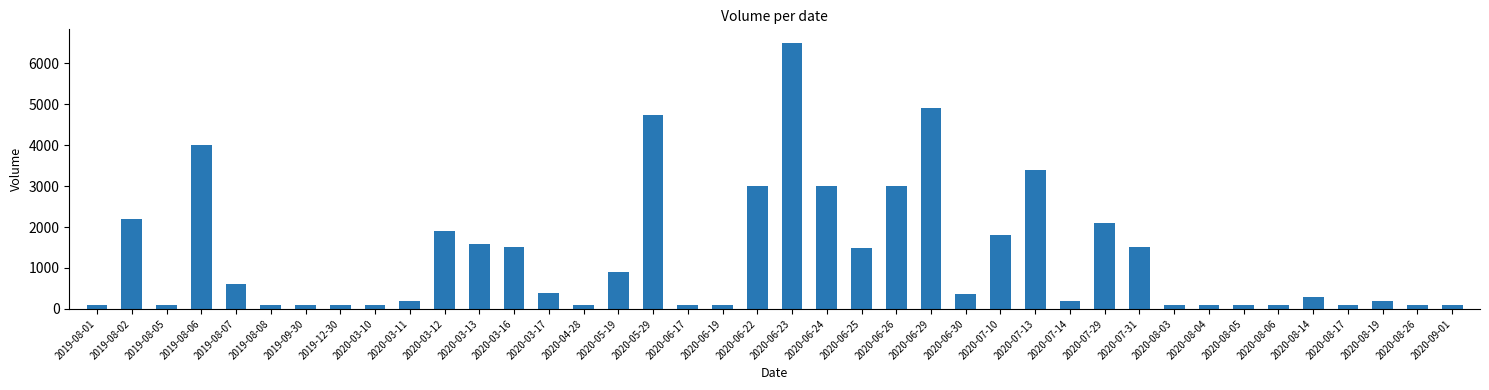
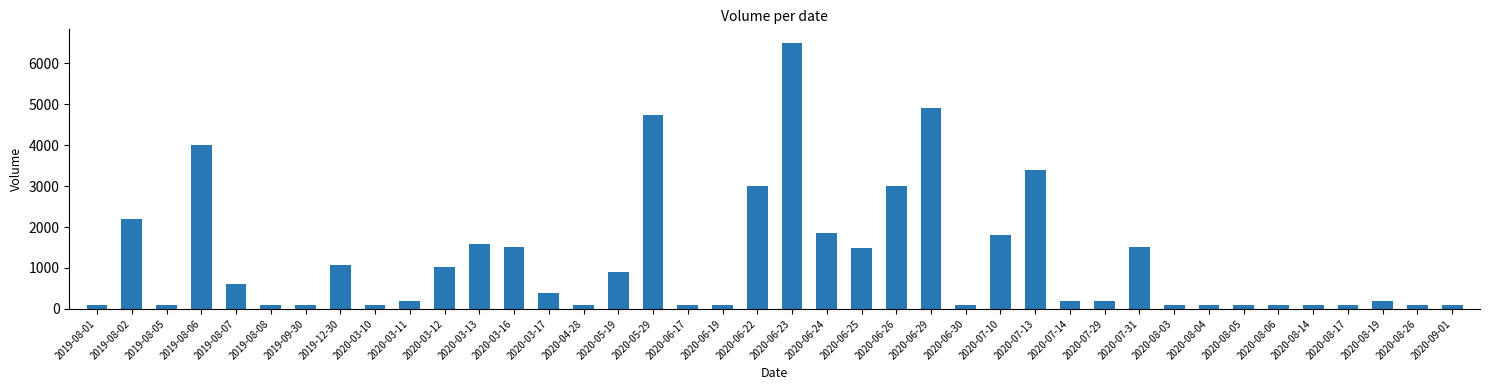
  {
    "2019-08-01": 100,
    "2019-08-02": 2200,
    "2019-08-05": 100,
    "2019-08-06": 4000,
    "2019-08-07": 600,
    "2019-08-08": 100,
    "2019-09-30": 100,
-   "2019-12-30": 100,
+   "2019-12-30": 1100,
    "2020-03-10": 100,
    "2020-03-11": 200,
-   "2020-03-12": 1900,
+   "2020-03-12": 1000,
    "2020-03-13": 1600,
    "2020-03-16": 1500,
    "2020-03-17": 400,
    "2020-04-28": 100,
    "2020-05-19": 900,
    "2020-05-29": 4700,
    "2020-06-17": 100,
    "2020-06-19": 100,
    "2020-06-22": 3000,
    "2020-06-23": 6500,
-   "2020-06-24": 3000,
+   "2020-06-24": 1900,
    "2020-06-25": 1500,
    "2020-06-26": 3000,
    "2020-06-29": 4900,
-   "2020-06-30": 400,
+   "2020-06-30": 100,
    "2020-07-10": 1800,
    "2020-07-13": 3400,
    "2020-07-14": 200,
-   "2020-07-29": 2100,
+   "2020-07-29": 200,
    "2020-07-31": 1500,
    "2020-08-03": 100,
    "2020-08-04": 100,
    "2020-08-05": 100,
    "2020-08-06": 100,
-   "2020-08-14": 300,
+   "2020-08-14": 100,
    "2020-08-17": 100,
    "2020-08-19": 200,
    "2020-08-26": 100,
    "2020-09-01": 100
  }
